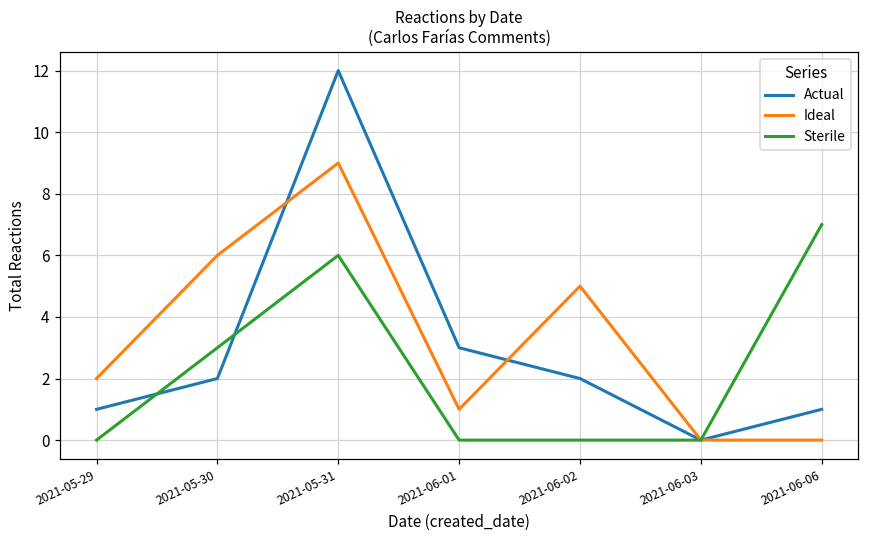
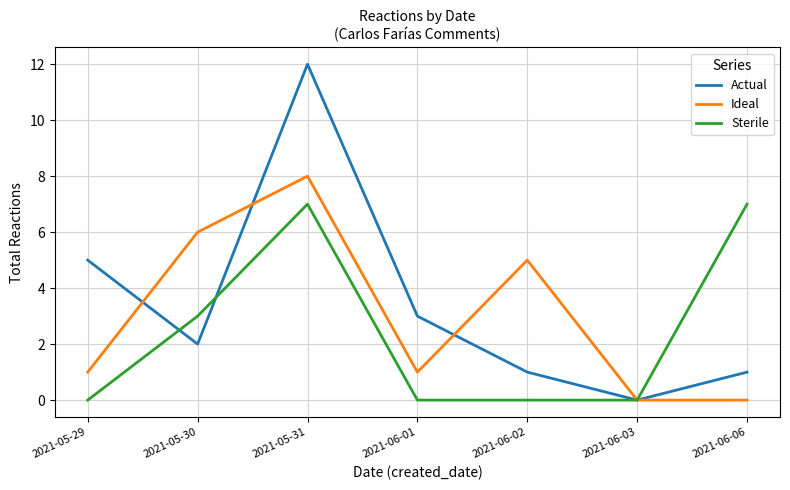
  {
    "Actual": {
-     "2021-05-29": 1,
+     "2021-05-29": 5,
      "2021-05-30": 2,
      "2021-05-31": 12,
      "2021-06-01": 3,
-     "2021-06-02": 2,
+     "2021-06-02": 1,
      "2021-06-06": 1
    },
    "Ideal": {
-     "2021-05-29": 2,
+     "2021-05-29": 1,
      "2021-05-30": 6,
-     "2021-05-31": 9,
+     "2021-05-31": 8,
      "2021-06-01": 1,
      "2021-06-02": 5,
      "2021-06-06": 0
    },
    "Sterile": {
      "2021-05-29": 0,
      "2021-05-30": 3,
-     "2021-05-31": 6,
+     "2021-05-31": 7,
      "2021-06-01": 0,
      "2021-06-02": 0,
      "2021-06-06": 7
    }
  }
